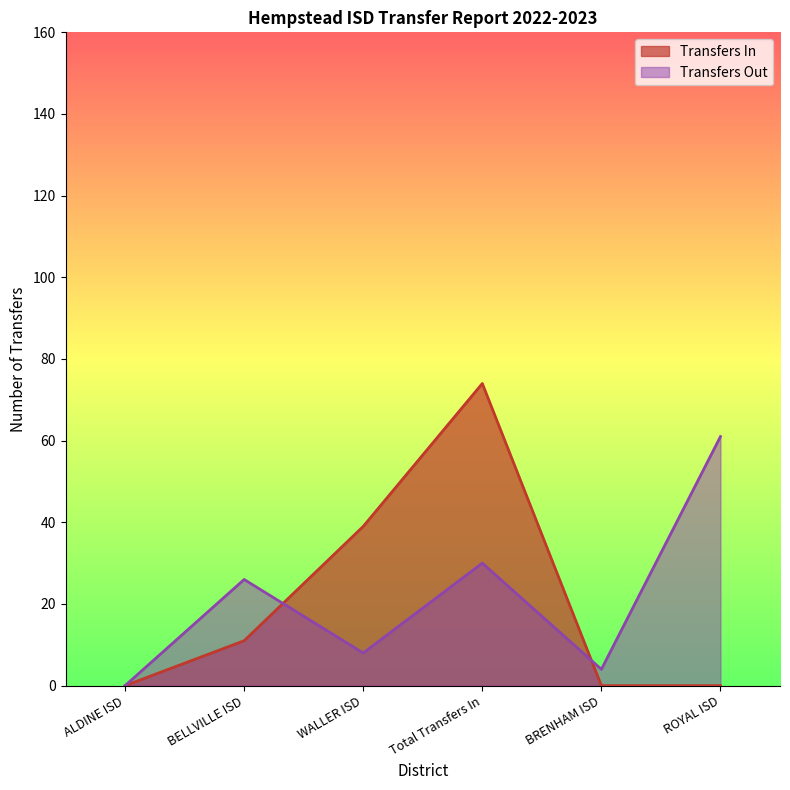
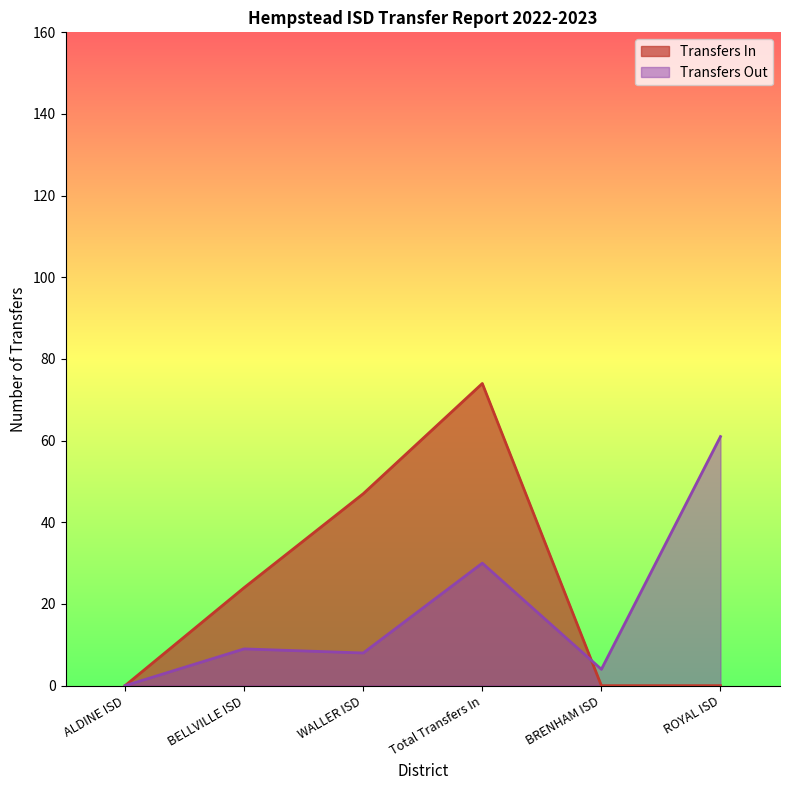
  {
    "Transfers In": {
-     "BELLVILLE ISD": 11,
-     "WALLER ISD": 39,
+     "BELLVILLE ISD": 24,
+     "WALLER ISD": 47,
      "Total Transfers In": 74,
      "BRENHAM ISD": 0,
      "ROYAL ISD": 0
    },
    "Transfers Out": {
-     "BELLVILLE ISD": 26,
+     "BELLVILLE ISD": 9,
      "WALLER ISD": 8,
      "Total Transfers In": 30,
      "BRENHAM ISD": 4,
      "ROYAL ISD": 61
    }
  }
